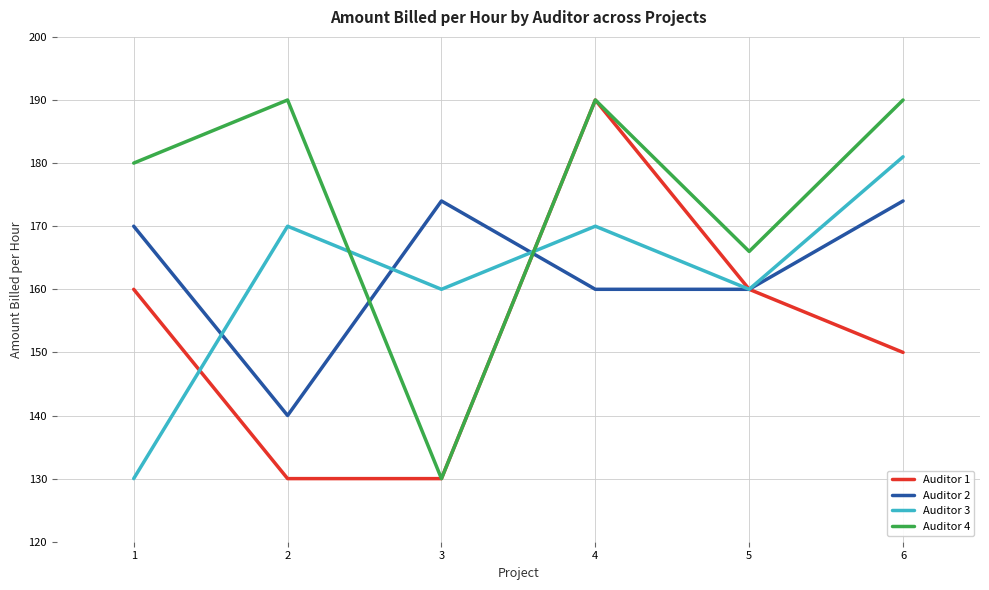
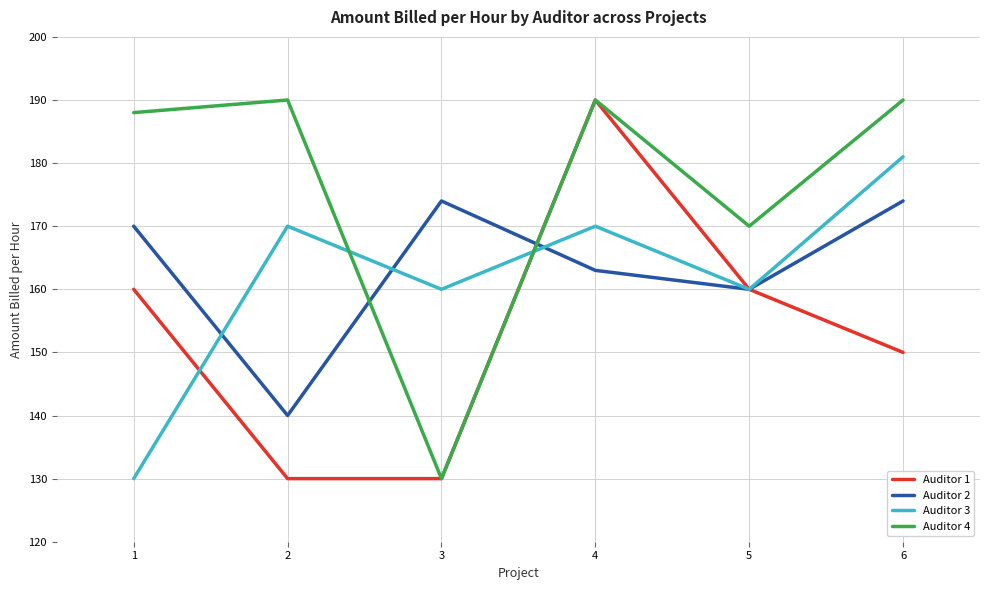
  {
    "Auditor 1": {
      "1": 160,
      "2": 130,
      "6": 150
    },
    "Auditor 2": {
      "1": 170,
      "2": 140,
      "3": 174,
-     "4": 160,
+     "4": 163,
      "6": 174
    },
    "Auditor 3": {
      "1": 130,
      "2": 170,
      "3": 160,
      "4": 170,
      "6": 181
    },
    "Auditor 4": {
-     "1": 180,
+     "1": 188,
      "2": 190,
-     "5": 166,
+     "5": 170,
      "6": 190
    }
  }
